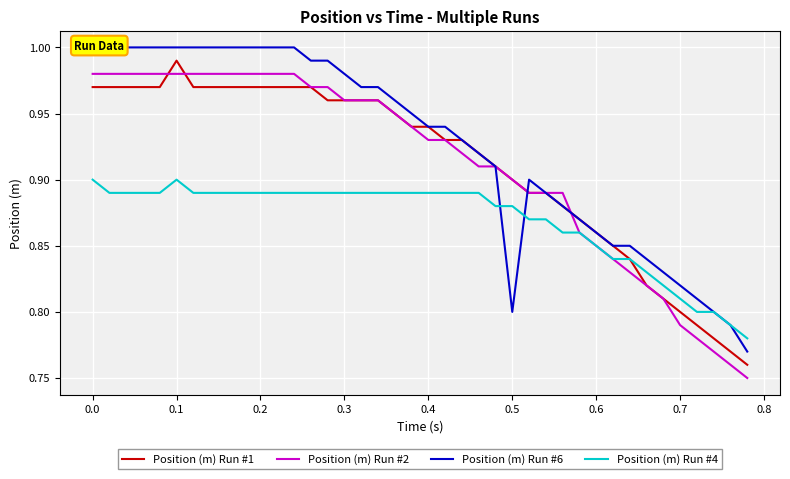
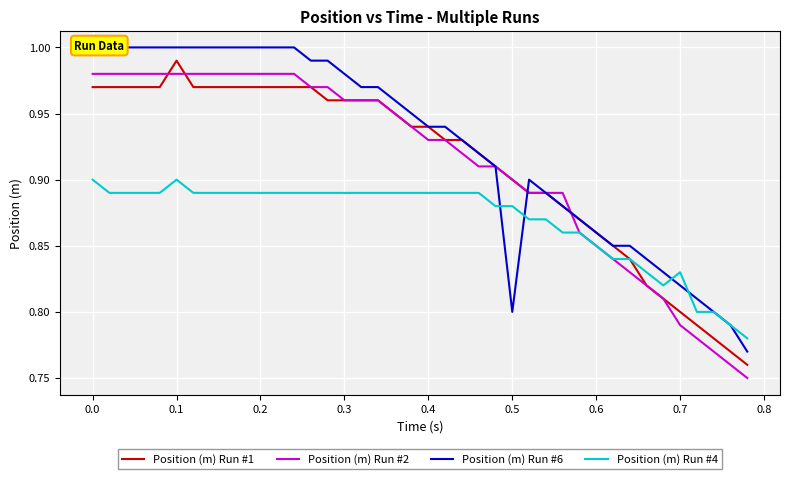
  {
    "Position (m) Run #1": {
      "0.0": 0.97,
      "0.1": 0.99,
      "0.2": 0.97,
      "0.7": 0.80
    },
    "Position (m) Run #2": {
      "0.0": 0.98,
      "0.1": 0.98,
      "0.2": 0.98,
      "0.4": 0.93,
      "0.7": 0.79
    },
    "Position (m) Run #6": {
      "0.1": 1.00,
      "0.2": 1.00,
      "0.3": 0.98,
      "0.5": 0.80,
      "0.7": 0.82
    },
    "Position (m) Run #4": {
      "0.0": 0.90,
      "0.1": 0.90,
      "0.2": 0.89,
      "0.3": 0.89,
      "0.4": 0.89,
      "0.5": 0.88,
-     "0.7": 0.81
+     "0.7": 0.83
    }
  }
